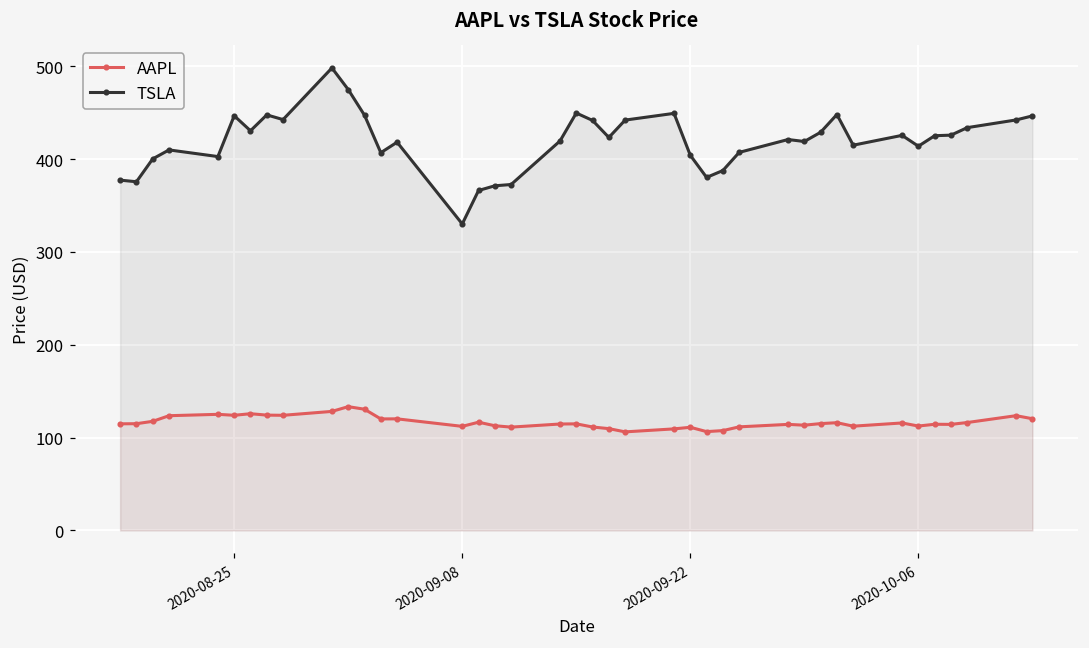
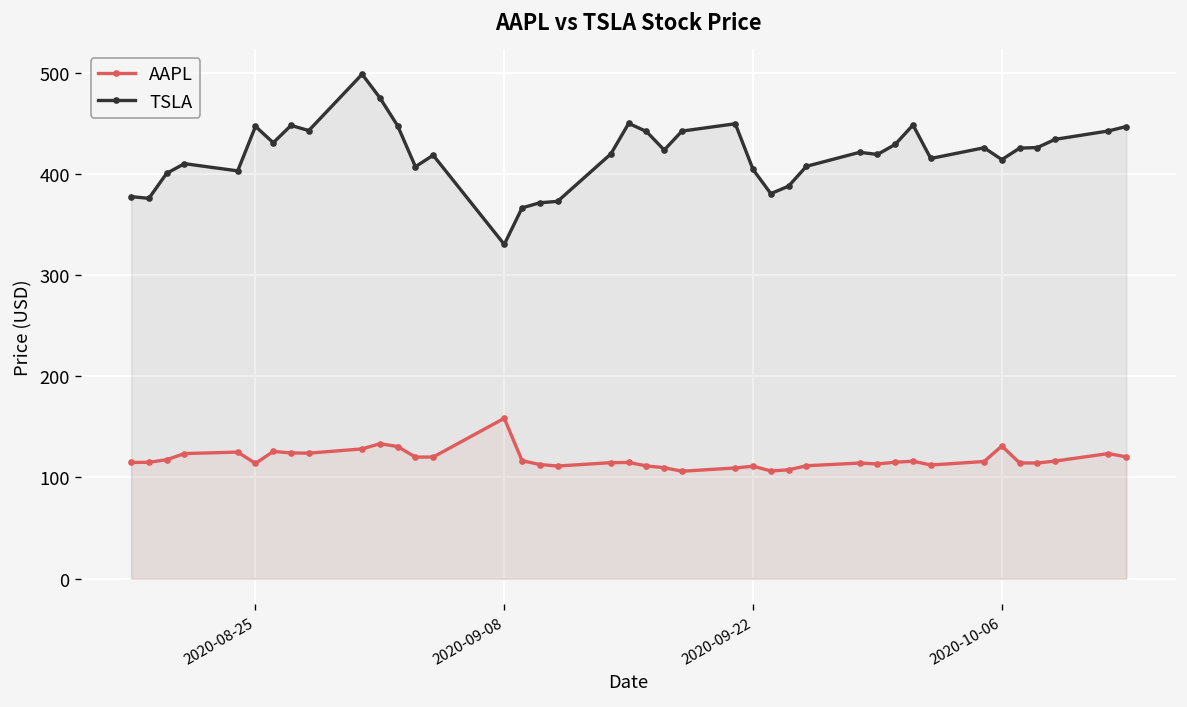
  {
    "AAPL": {
-     "2020-08-25": 120,
-     "2020-09-08": 110,
+     "2020-08-25": 110,
+     "2020-09-08": 160,
      "2020-09-22": 110,
-     "2020-10-06": 110
+     "2020-10-06": 130
    },
    "TSLA": {
      "2020-08-25": 450,
      "2020-09-08": 330,
      "2020-09-22": 400,
      "2020-10-06": 410
    }
  }
